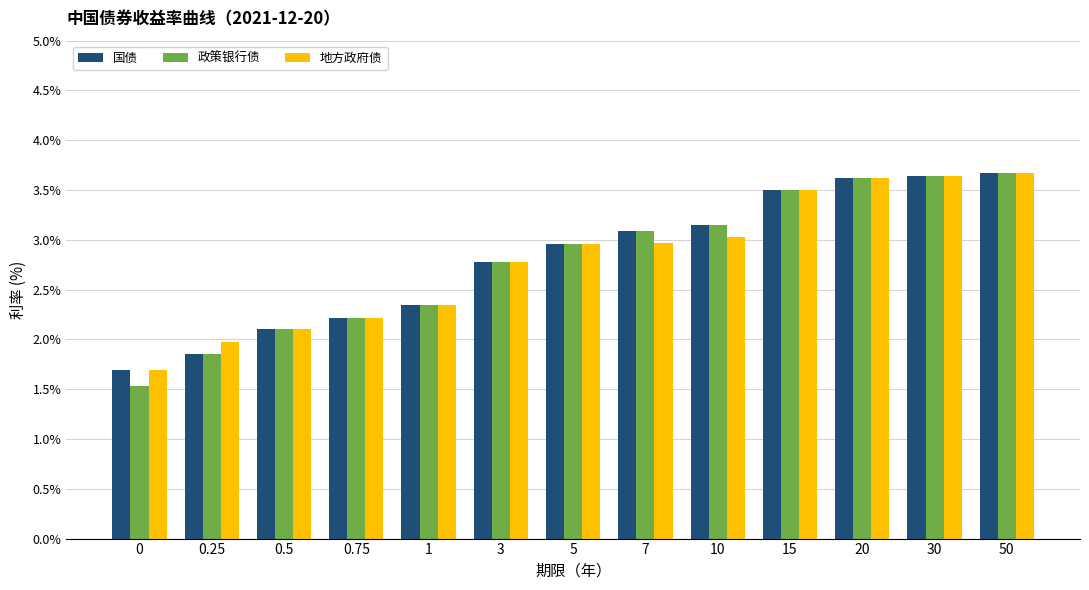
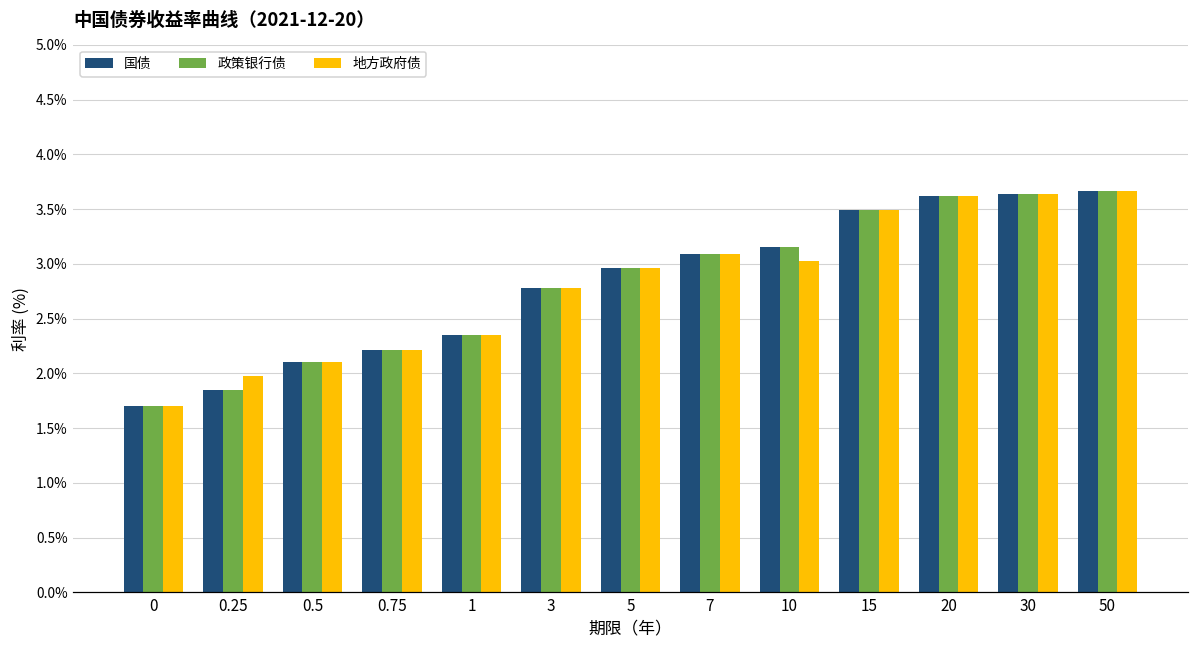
  {
    "国债": {
      "0": "1.7%",
      "0.25": "1.8%",
      "0.5": "2.1%",
      "0.75": "2.2%",
      "1": "2.4%",
      "3": "2.8%",
      "5": "3.0%",
      "7": "3.1%",
      "10": "3.2%",
      "15": "3.5%",
      "20": "3.6%",
      "30": "3.6%",
      "50": "3.7%"
    },
    "政策银行债": {
-     "0": "1.5%",
+     "0": "1.7%",
      "0.25": "1.8%",
      "0.5": "2.1%",
      "0.75": "2.2%",
      "1": "2.4%",
      "3": "2.8%",
      "5": "3.0%",
      "7": "3.1%",
      "10": "3.2%",
      "15": "3.5%",
      "20": "3.6%",
      "30": "3.6%",
      "50": "3.7%"
    },
    "地方政府债": {
      "0": "1.7%",
      "0.25": "2.0%",
      "0.5": "2.1%",
      "0.75": "2.2%",
      "1": "2.4%",
      "3": "2.8%",
      "5": "3.0%",
-     "7": "3.0%",
+     "7": "3.1%",
      "10": "3.0%",
      "15": "3.5%",
      "20": "3.6%",
      "30": "3.6%",
      "50": "3.7%"
    }
  }
